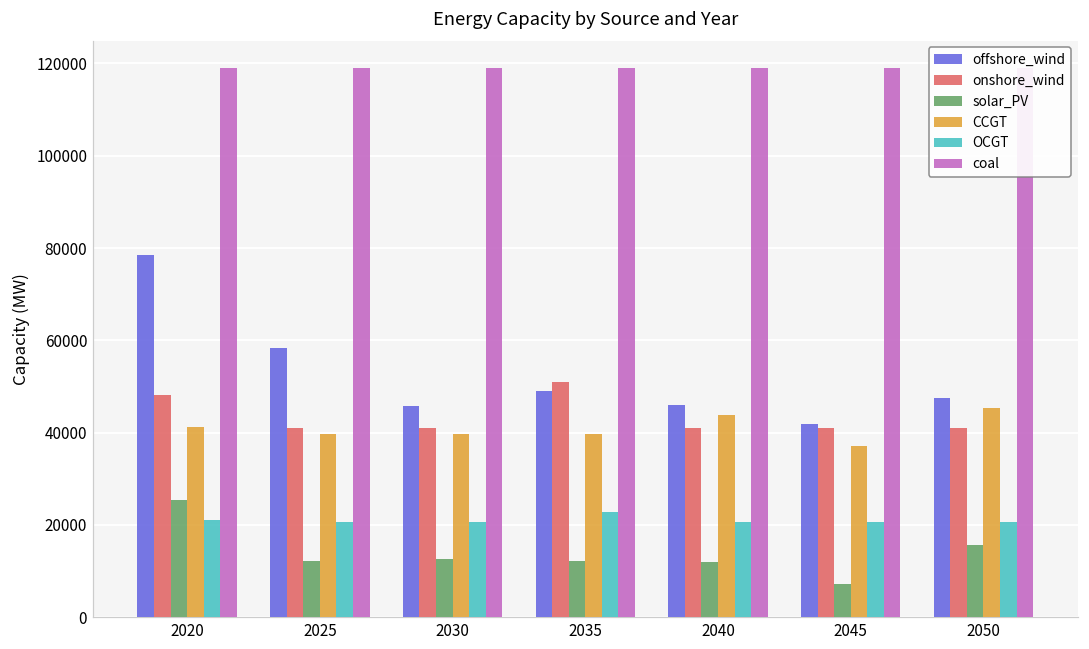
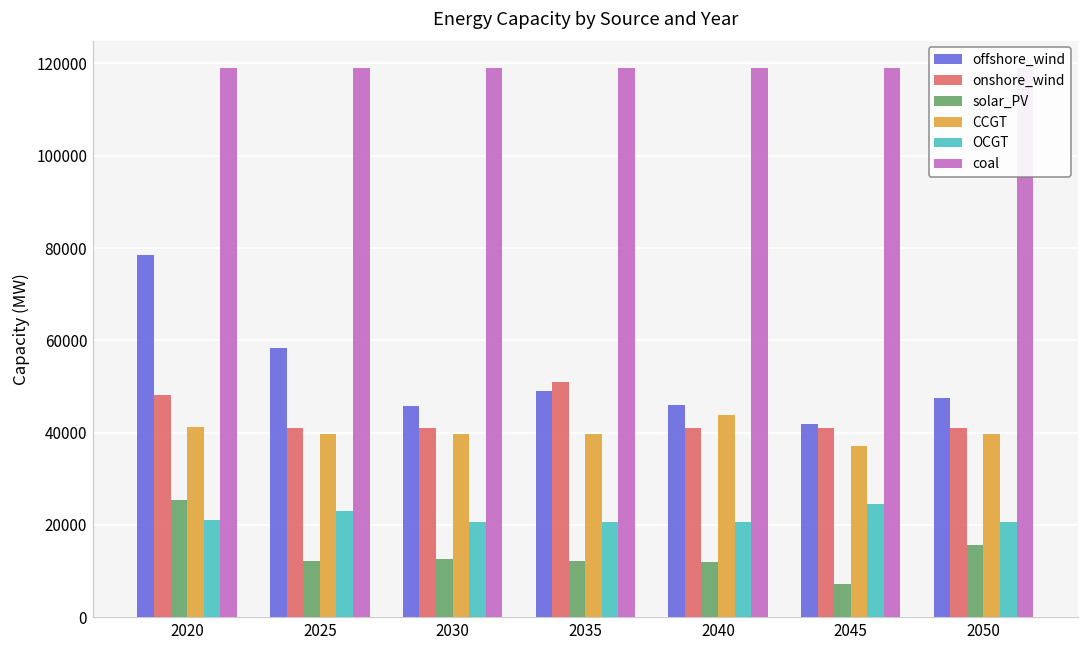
  {
    "offshore_wind": {
      "2020": 79000,
      "2025": 58000,
      "2030": 46000,
      "2035": 49000,
      "2040": 46000,
      "2045": 42000,
      "2050": 47000
    },
    "onshore_wind": {
      "2020": 48000,
      "2025": 41000,
      "2030": 41000,
      "2035": 51000,
      "2040": 41000,
      "2045": 41000,
      "2050": 41000
    },
    "solar_PV": {
      "2020": 25000,
      "2025": 12000,
      "2030": 13000,
      "2035": 12000,
      "2040": 12000,
      "2045": 7000,
      "2050": 16000
    },
    "CCGT": {
      "2020": 41000,
      "2025": 40000,
      "2030": 40000,
      "2035": 40000,
      "2040": 44000,
      "2045": 37000,
-     "2050": 45000
+     "2050": 40000
    },
    "OCGT": {
      "2020": 21000,
-     "2025": 21000,
+     "2025": 23000,
      "2030": 21000,
-     "2035": 23000,
+     "2035": 21000,
      "2040": 21000,
-     "2045": 21000,
+     "2045": 25000,
      "2050": 21000
    },
    "coal": {
      "2020": 119000,
      "2025": 119000,
      "2030": 119000,
      "2035": 119000,
      "2040": 119000,
      "2045": 119000
    }
  }
